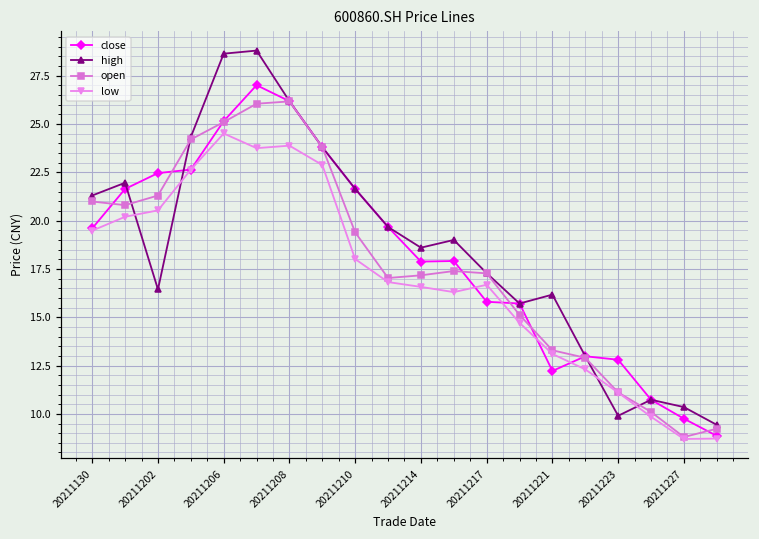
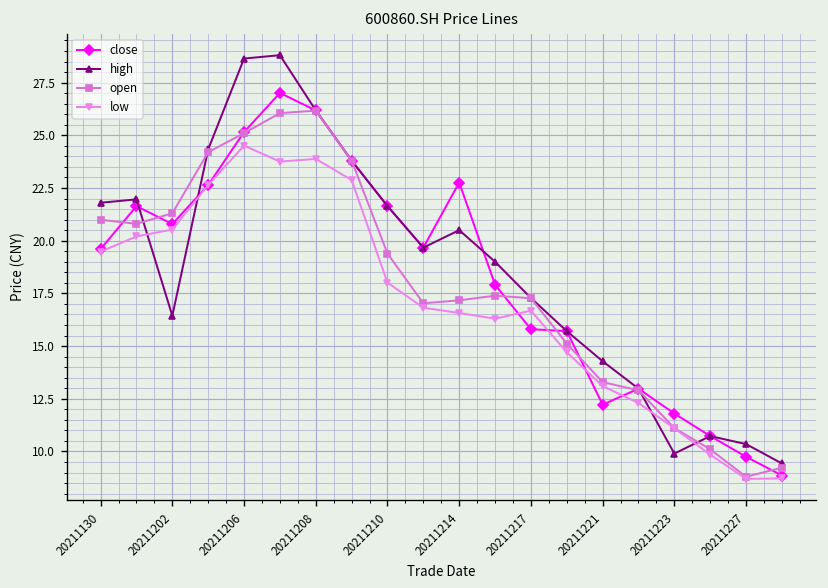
  {
    "close": {
-     "20211202": 22.5,
-     "20211214": 17.9,
+     "20211202": 20.8,
+     "20211214": 22.8,
      "20211217": 15.8,
      "20211221": 12.2,
-     "20211223": 12.8,
+     "20211223": 11.8,
      "20211227": 9.8
    },
    "high": {
-     "20211130": 21.3,
+     "20211130": 21.8,
      "20211202": 16.4,
      "20211206": 28.6,
-     "20211214": 18.6,
-     "20211221": 16.2,
+     "20211214": 20.5,
+     "20211221": 14.3,
      "20211223": 9.9,
      "20211227": 10.4
    }
  }
